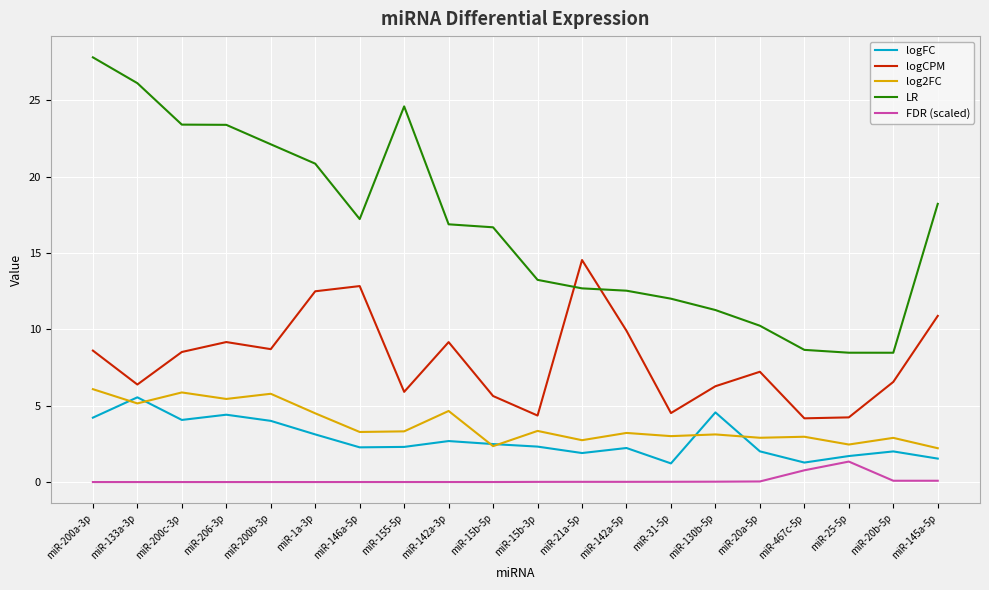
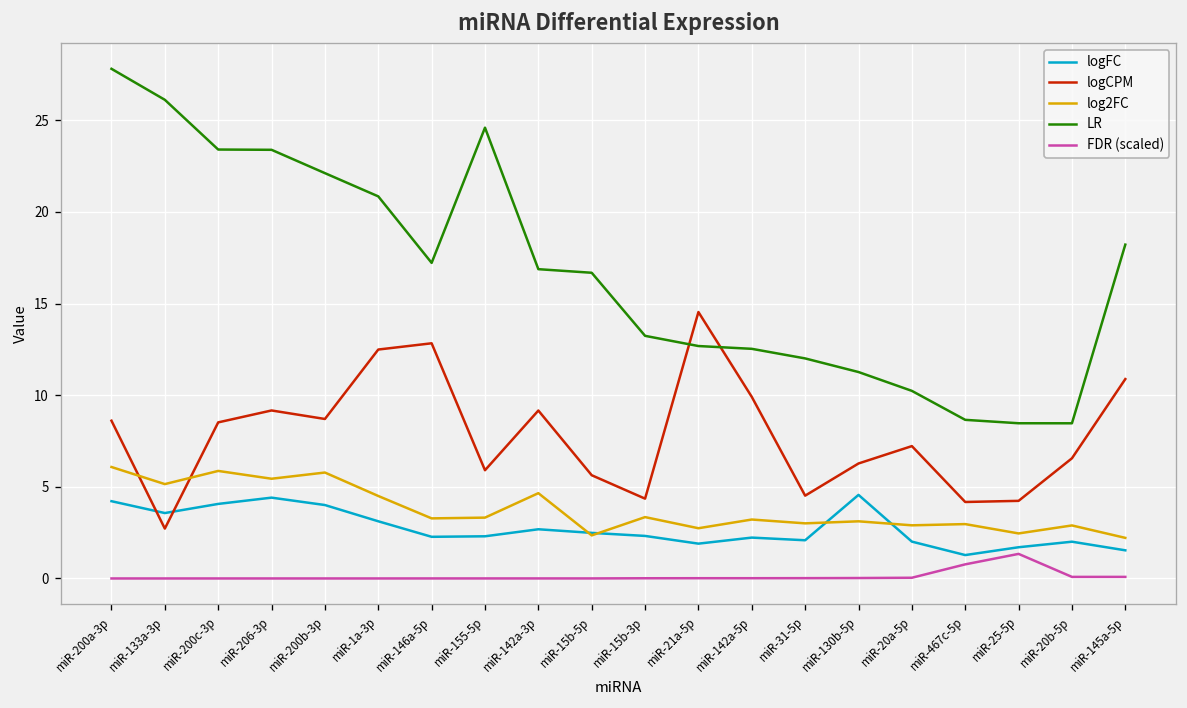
  {
    "logFC": {
      "miR-200a-3p": 4.2,
-     "miR-133a-3p": 5.5,
+     "miR-133a-3p": 3.6,
      "miR-200c-3p": 4.1,
      "miR-206-3p": 4.4,
      "miR-200b-3p": 4.0,
      "miR-1a-3p": 3.1,
      "miR-146a-5p": 2.3,
      "miR-155-5p": 2.3,
      "miR-142a-3p": 2.7,
      "miR-15b-3p": 2.3,
      "miR-21a-5p": 1.9,
      "miR-142a-5p": 2.2,
-     "miR-31-5p": 1.2,
+     "miR-31-5p": 2.1,
      "miR-130b-5p": 4.6,
      "miR-20a-5p": 2.0,
      "miR-467c-5p": 1.3,
      "miR-25-5p": 1.7,
      "miR-20b-5p": 2.0,
      "miR-145a-5p": 1.5
    },
    "logCPM": {
      "miR-200a-3p": 8.6,
-     "miR-133a-3p": 6.4,
+     "miR-133a-3p": 2.7,
      "miR-200c-3p": 8.5,
      "miR-206-3p": 9.2,
      "miR-200b-3p": 8.7,
      "miR-1a-3p": 12.5,
      "miR-146a-5p": 12.8,
      "miR-155-5p": 5.9,
      "miR-142a-3p": 9.2,
      "miR-15b-5p": 5.6,
      "miR-15b-3p": 4.4,
      "miR-21a-5p": 14.5,
      "miR-142a-5p": 9.9,
      "miR-31-5p": 4.5,
      "miR-130b-5p": 6.3,
      "miR-20a-5p": 7.2,
      "miR-467c-5p": 4.2,
      "miR-25-5p": 4.2,
      "miR-20b-5p": 6.6,
      "miR-145a-5p": 10.9
    },
    "log2FC": {
      "miR-200a-3p": 6.1,
      "miR-133a-3p": 5.1,
      "miR-200c-3p": 5.9,
      "miR-206-3p": 5.4,
      "miR-200b-3p": 5.8,
      "miR-1a-3p": 4.5,
      "miR-146a-5p": 3.3,
      "miR-155-5p": 3.3,
      "miR-142a-3p": 4.7,
      "miR-15b-3p": 3.3,
      "miR-21a-5p": 2.7,
      "miR-142a-5p": 3.2,
      "miR-31-5p": 3.0,
      "miR-130b-5p": 3.1,
      "miR-20a-5p": 2.9,
      "miR-467c-5p": 3.0,
      "miR-25-5p": 2.5,
      "miR-20b-5p": 2.9,
      "miR-145a-5p": 2.2
    },
    "LR": {
      "miR-200a-3p": 27.8,
      "miR-133a-3p": 26.1,
      "miR-200c-3p": 23.4,
      "miR-206-3p": 23.4,
      "miR-200b-3p": 22.1,
      "miR-1a-3p": 20.8,
      "miR-146a-5p": 17.2,
      "miR-155-5p": 24.6,
      "miR-142a-3p": 16.9,
      "miR-15b-5p": 16.7,
      "miR-15b-3p": 13.2,
      "miR-21a-5p": 12.7,
      "miR-142a-5p": 12.5,
      "miR-31-5p": 12.0,
      "miR-130b-5p": 11.3,
      "miR-20a-5p": 10.2,
      "miR-467c-5p": 8.7,
      "miR-25-5p": 8.5,
      "miR-20b-5p": 8.5,
      "miR-145a-5p": 18.2
    },
    "FDR (scaled)": {
      "miR-200a-3p": 0.0,
      "miR-133a-3p": 0.0,
      "miR-200c-3p": 0.0,
      "miR-206-3p": 0.0,
      "miR-200b-3p": 0.0,
      "miR-1a-3p": 0.0,
      "miR-146a-5p": 0.0,
      "miR-155-5p": 0.0,
      "miR-142a-3p": 0.0,
      "miR-15b-5p": 0.0,
      "miR-15b-3p": 0.0,
      "miR-21a-5p": 0.0,
      "miR-142a-5p": 0.0,
      "miR-31-5p": 0.0,
      "miR-130b-5p": 0.0,
      "miR-20a-5p": 0.0,
      "miR-467c-5p": 0.8,
      "miR-25-5p": 1.3,
      "miR-20b-5p": 0.1,
      "miR-145a-5p": 0.1
    }
  }
